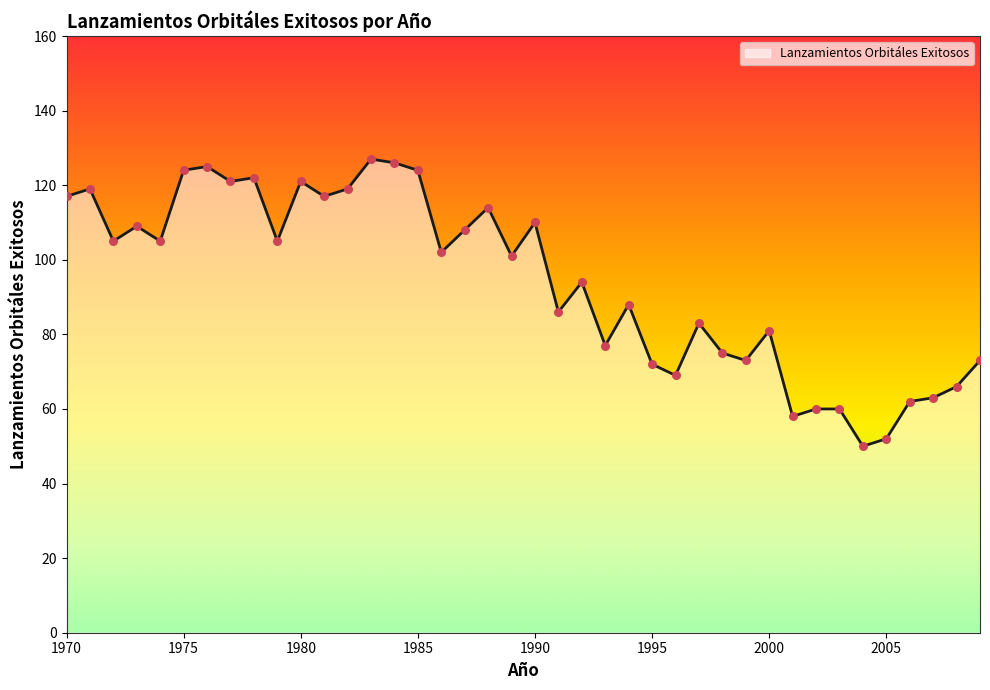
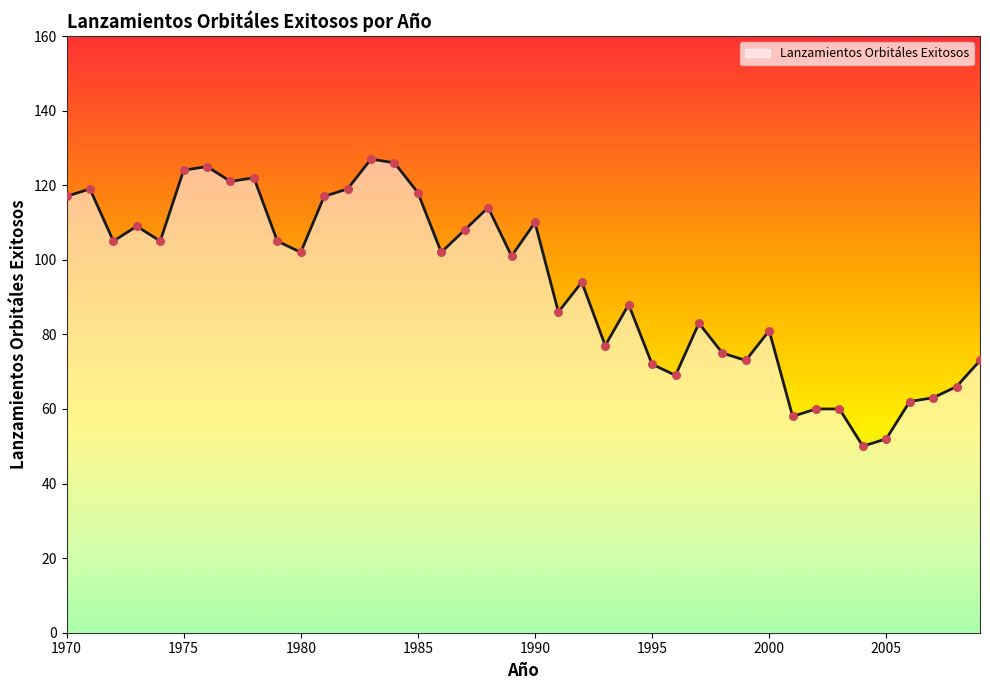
  {
    "1970": 117,
    "1975": 124,
-   "1980": 121,
-   "1985": 124,
+   "1980": 102,
+   "1985": 118,
    "1990": 110,
    "1995": 72,
    "2000": 81,
    "2005": 52
  }
